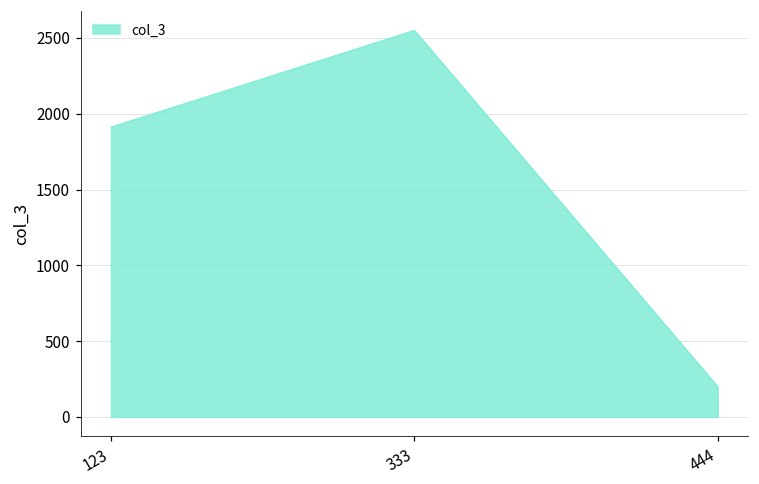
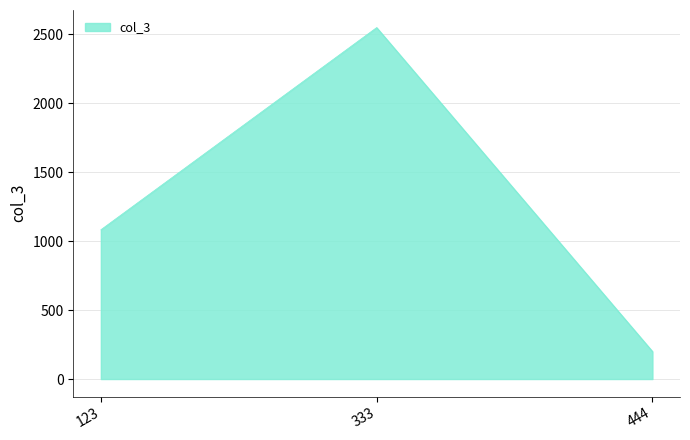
  {
-   "123": 1910,
+   "123": 1080,
    "333": 2550,
    "444": 200
  }
